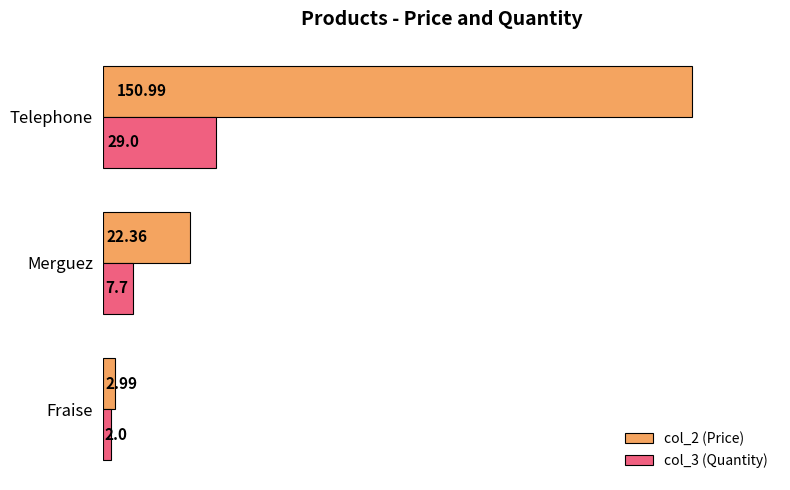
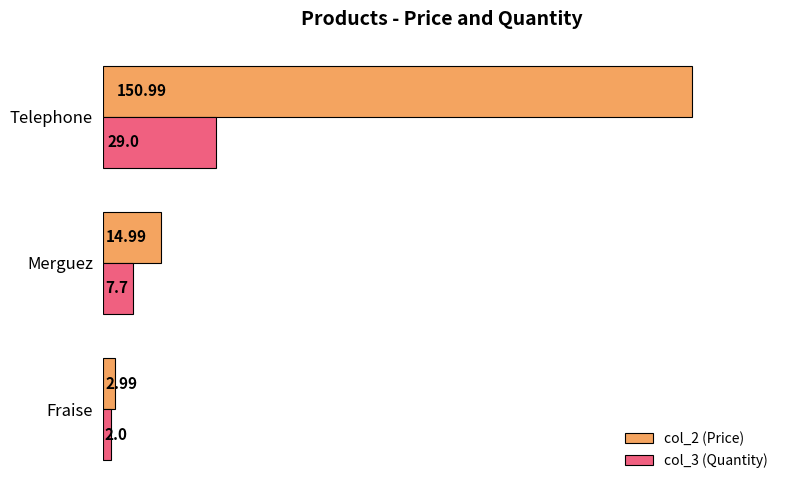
  {
    "col_2 (Price)": {
      "Telephone": 150.99,
-     "Merguez": 22.36,
+     "Merguez": 14.99,
      "Fraise": 2.99
    },
    "col_3 (Quantity)": {
      "Telephone": 29.0,
      "Merguez": 7.7,
      "Fraise": 2.0
    }
  }
